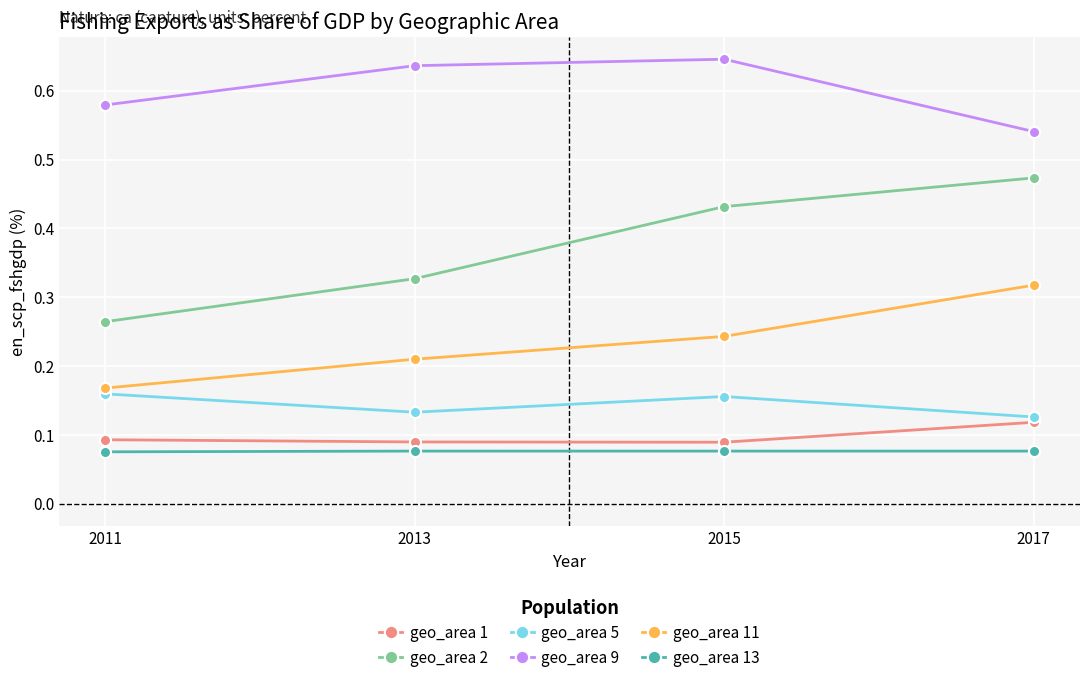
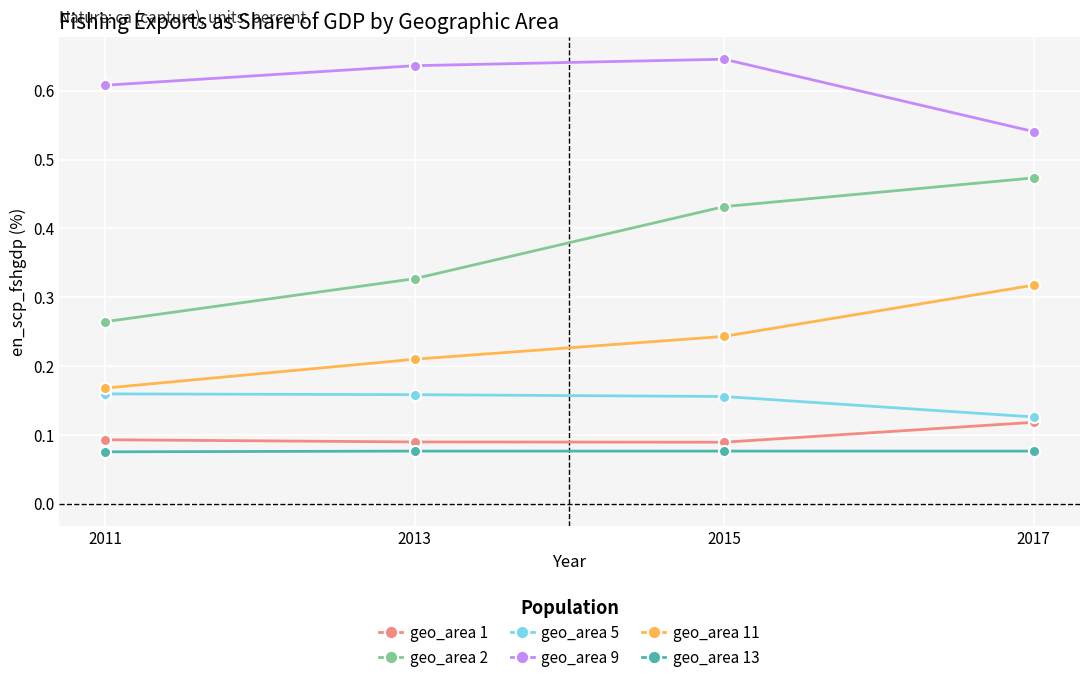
  {
    "geo_area 1": {
      "2011": 0.09,
      "2013": 0.09,
      "2015": 0.09,
      "2017": 0.12
    },
    "geo_area 5": {
      "2011": 0.16,
-     "2013": 0.13,
+     "2013": 0.16,
      "2015": 0.16,
      "2017": 0.13
    },
    "geo_area 9": {
-     "2011": 0.58,
+     "2011": 0.61,
      "2013": 0.64,
      "2015": 0.65,
      "2017": 0.54
    },
    "geo_area 11": {
      "2011": 0.17,
      "2013": 0.21,
      "2015": 0.24,
      "2017": 0.32
    }
  }
